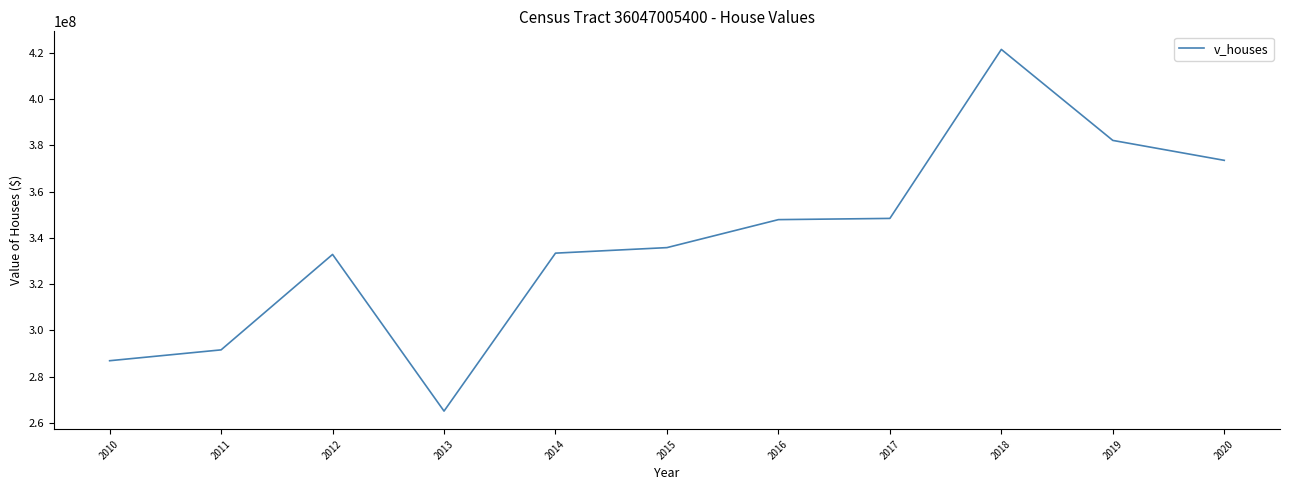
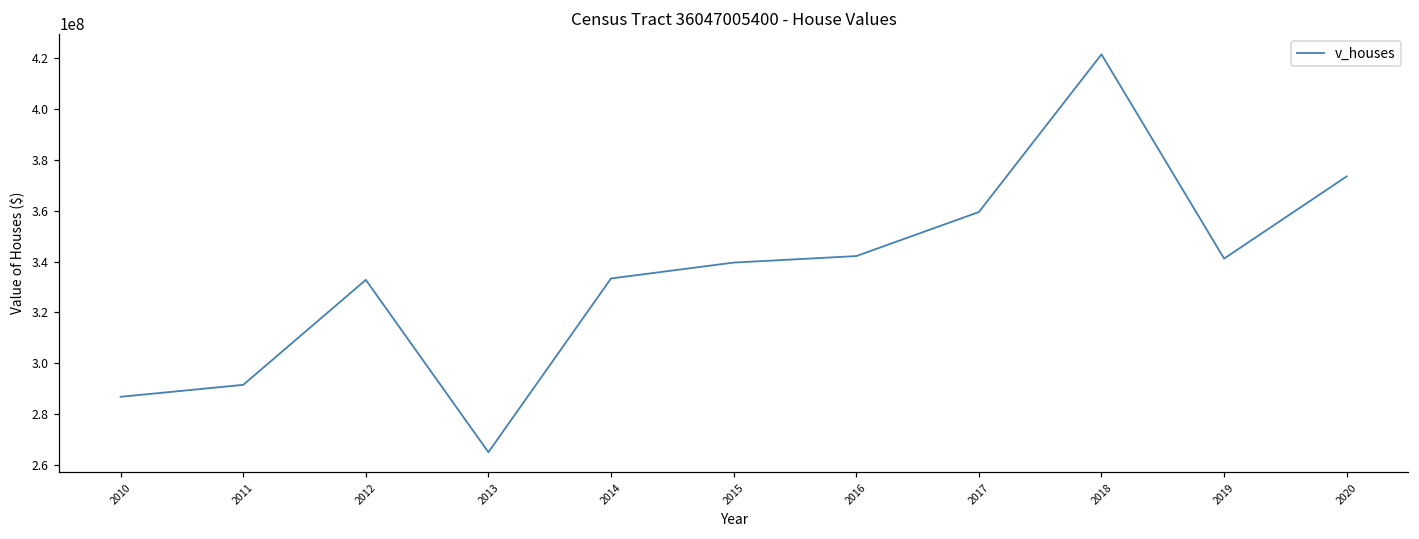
  {
    "2010": 287000000,
    "2011": 292000000,
    "2012": 333000000,
    "2013": 265000000,
    "2014": 333000000,
-   "2015": 336000000,
-   "2016": 348000000,
-   "2017": 348000000,
+   "2015": 340000000,
+   "2016": 342000000,
+   "2017": 359000000,
    "2018": 421000000,
-   "2019": 382000000,
+   "2019": 341000000,
    "2020": 373000000
  }
